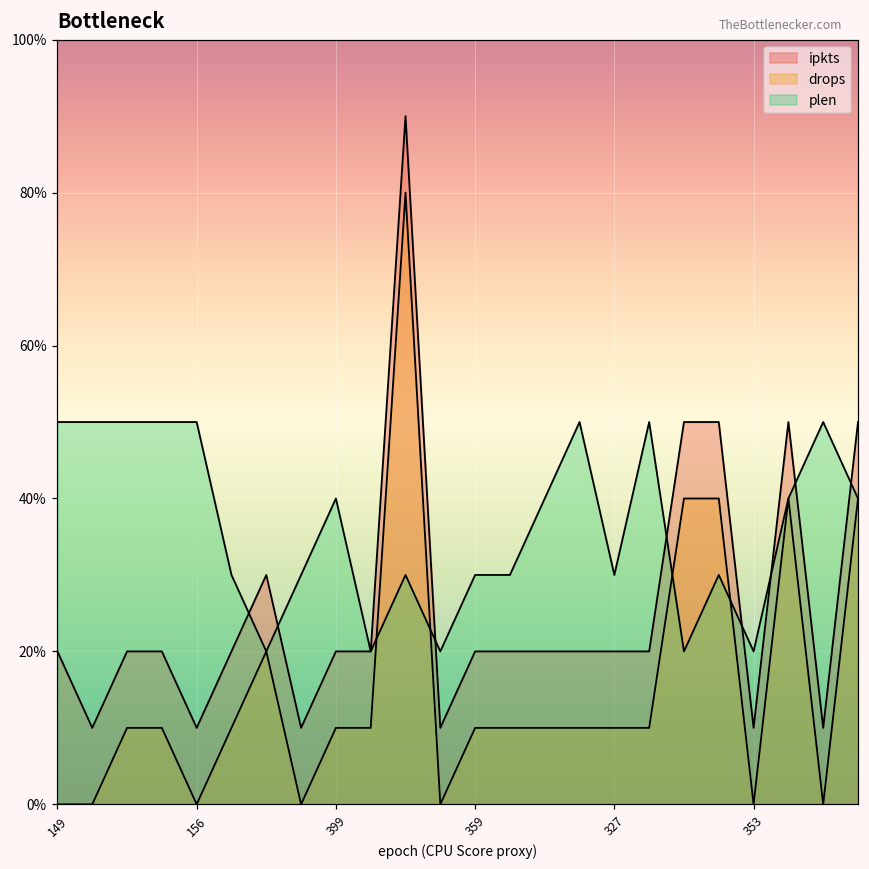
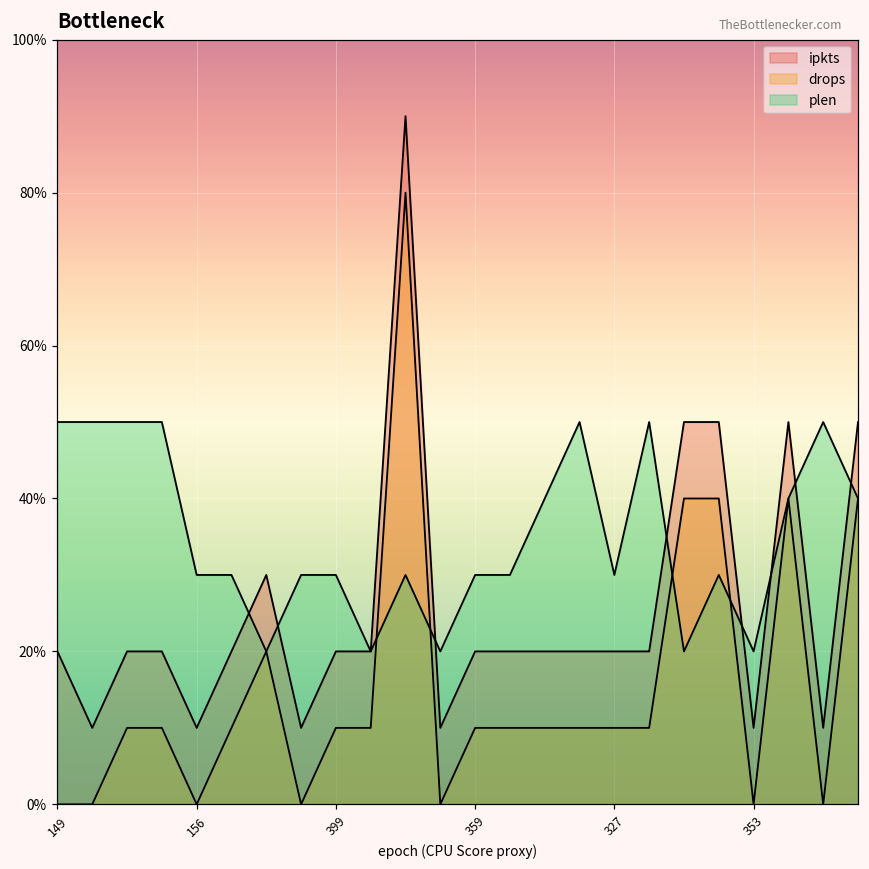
  {
    "plen": {
      "149": "50%",
-     "156": "50%",
-     "399": "40%",
+     "156": "30%",
+     "399": "30%",
      "359": "30%",
      "327": "30%",
      "353": "20%"
    }
  }
